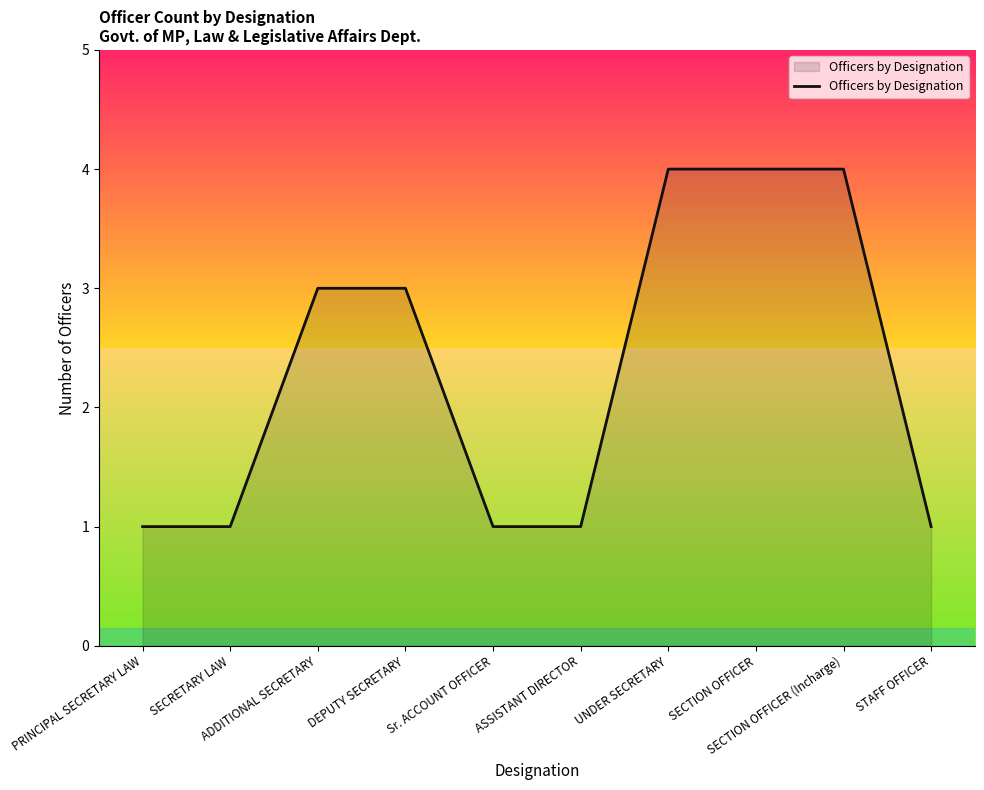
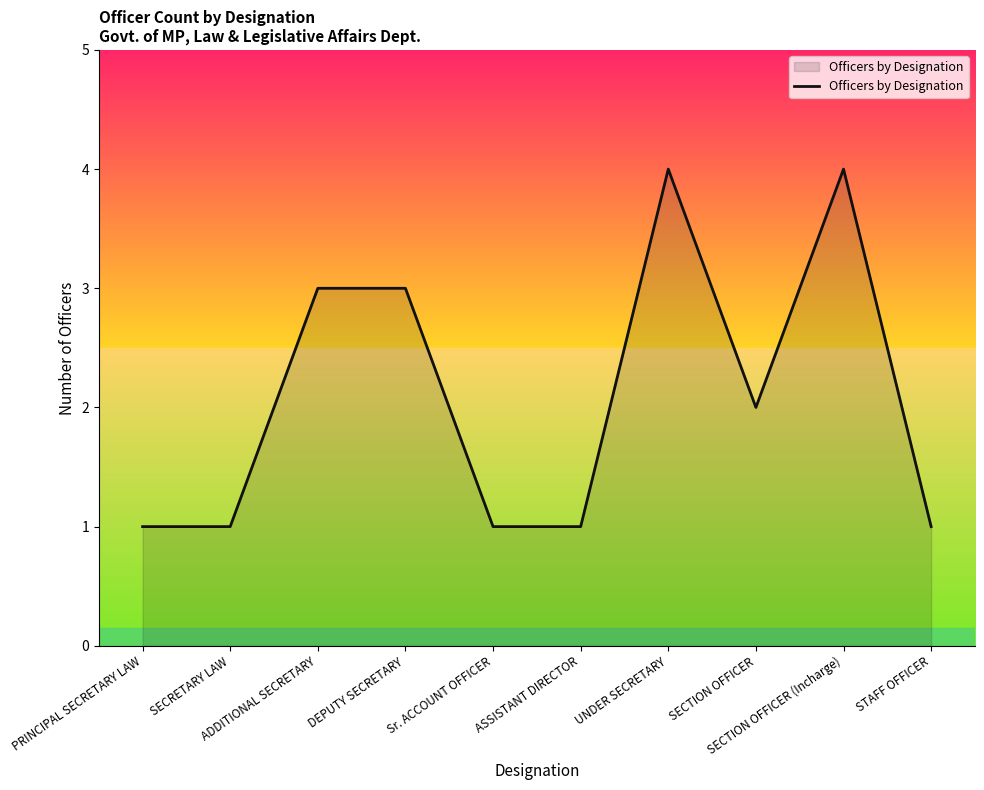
  {
    "PRINCIPAL SECRETARY LAW": 1,
    "SECRETARY LAW": 1,
    "ADDITIONAL SECRETARY": 3,
    "DEPUTY SECRETARY": 3,
    "Sr. ACCOUNT OFFICER": 1,
    "ASSISTANT DIRECTOR": 1,
    "UNDER SECRETARY": 4,
-   "SECTION OFFICER": 4,
+   "SECTION OFFICER": 2,
    "SECTION OFFICER (Incharge)": 4,
    "STAFF OFFICER": 1
  }
